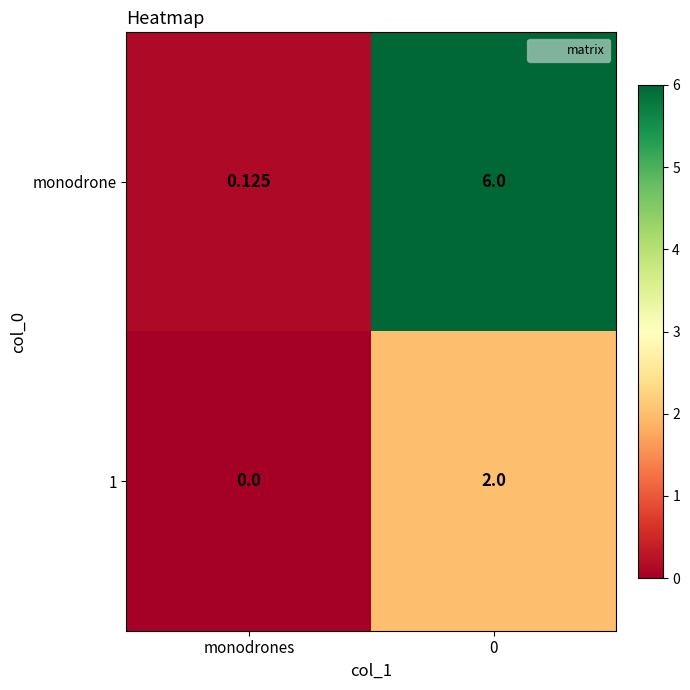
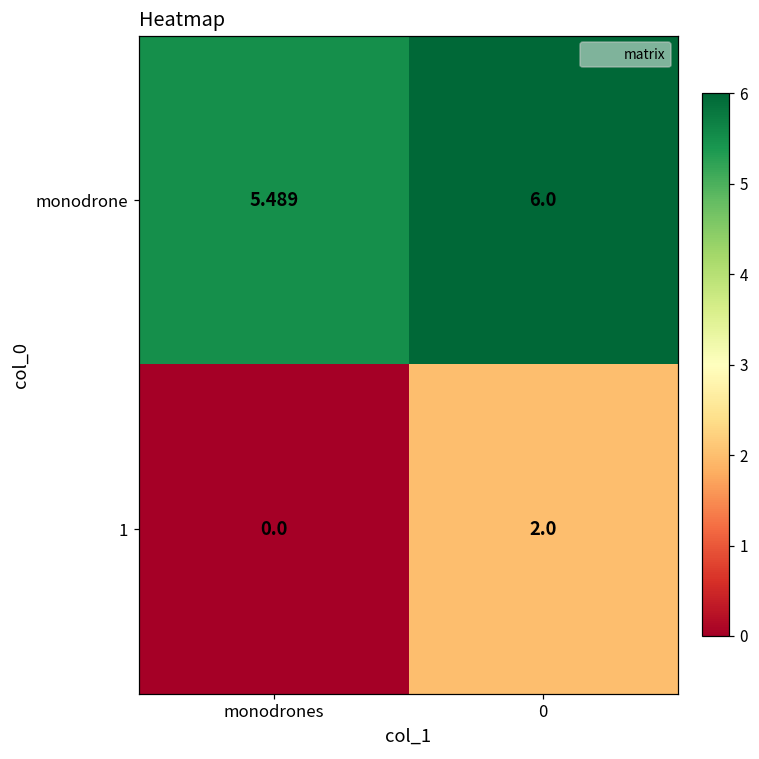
  {
    "monodrone": {
-     "monodrones": 0.125,
+     "monodrones": 5.489,
      "0": 6.0
    },
    "1": {
      "monodrones": 0.0,
      "0": 2.0
    }
  }
